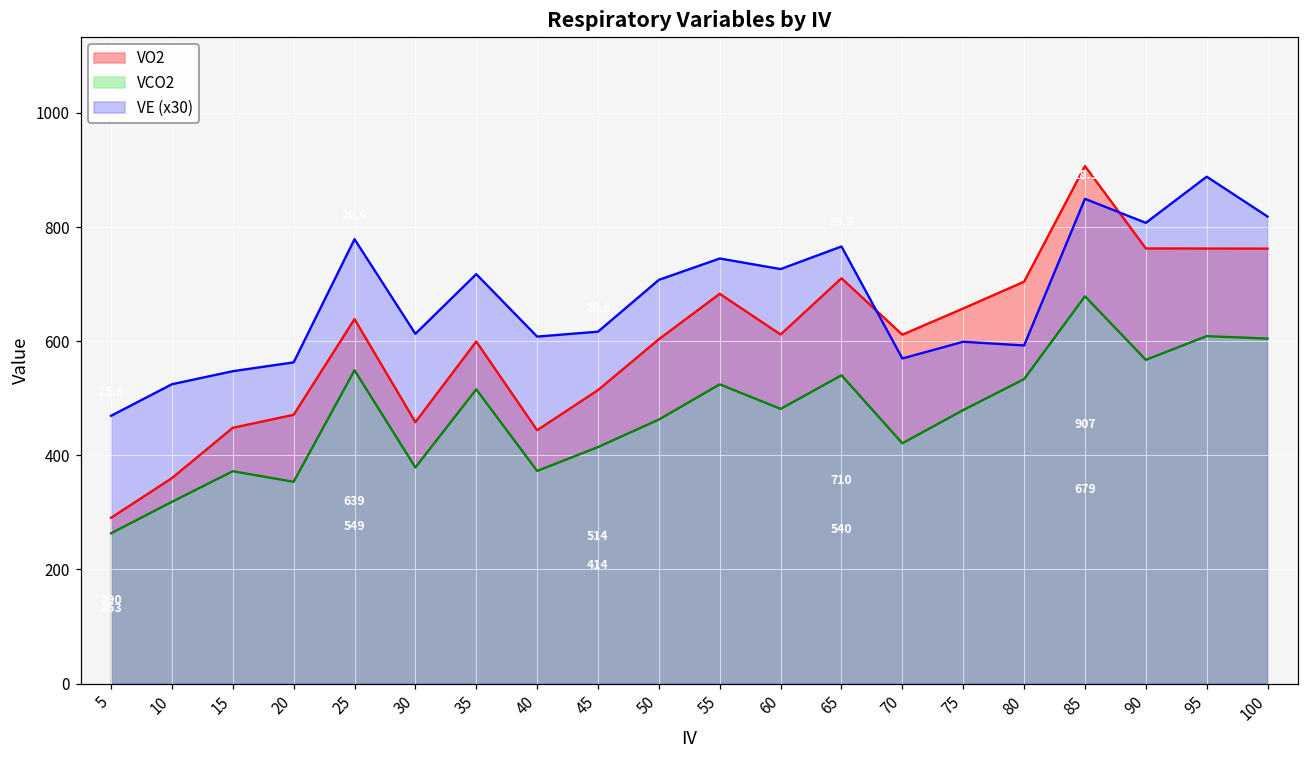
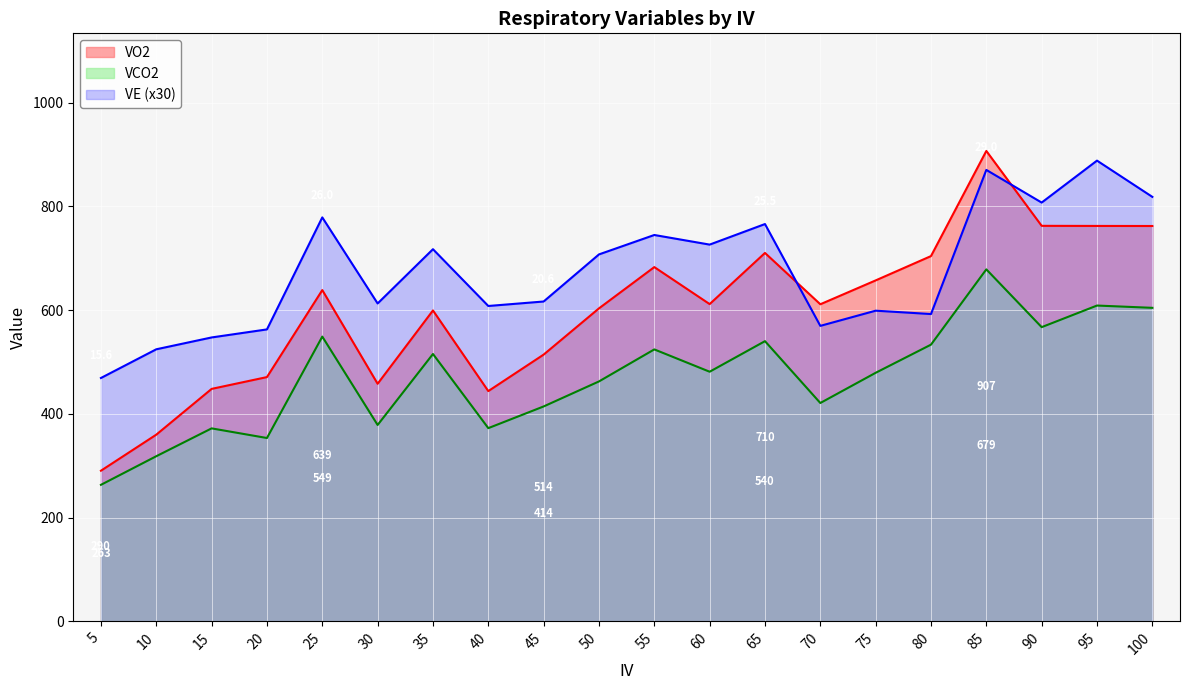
  {
    "VO2": {
      "5": 290,
      "10": 360,
      "15": 450,
      "20": 470,
      "25": 640,
      "30": 460,
      "35": 600,
      "40": 440,
      "45": 510,
      "50": 600,
      "55": 680,
      "60": 610,
      "65": 710,
      "70": 610,
      "75": 660,
      "80": 700,
      "85": 910,
      "90": 760,
      "95": 760,
      "100": 760
    },
    "VCO2": {
      "5": 260,
      "10": 320,
      "15": 370,
      "20": 350,
      "25": 550,
      "30": 380,
      "35": 520,
      "40": 370,
      "45": 410,
      "50": 460,
      "55": 520,
      "60": 480,
      "65": 540,
      "70": 420,
      "75": 480,
      "80": 530,
      "85": 680,
      "90": 570,
      "95": 610,
      "100": 600
    },
    "VE (x30)": {
      "5": 470,
      "10": 520,
      "15": 550,
      "20": 560,
      "25": 780,
      "30": 610,
      "35": 720,
      "40": 610,
      "45": 620,
      "50": 710,
      "55": 740,
      "60": 730,
      "65": 770,
      "70": 570,
      "75": 600,
      "80": 590,
-     "85": 850,
+     "85": 870,
      "90": 810,
      "95": 890,
      "100": 820
    }
  }
